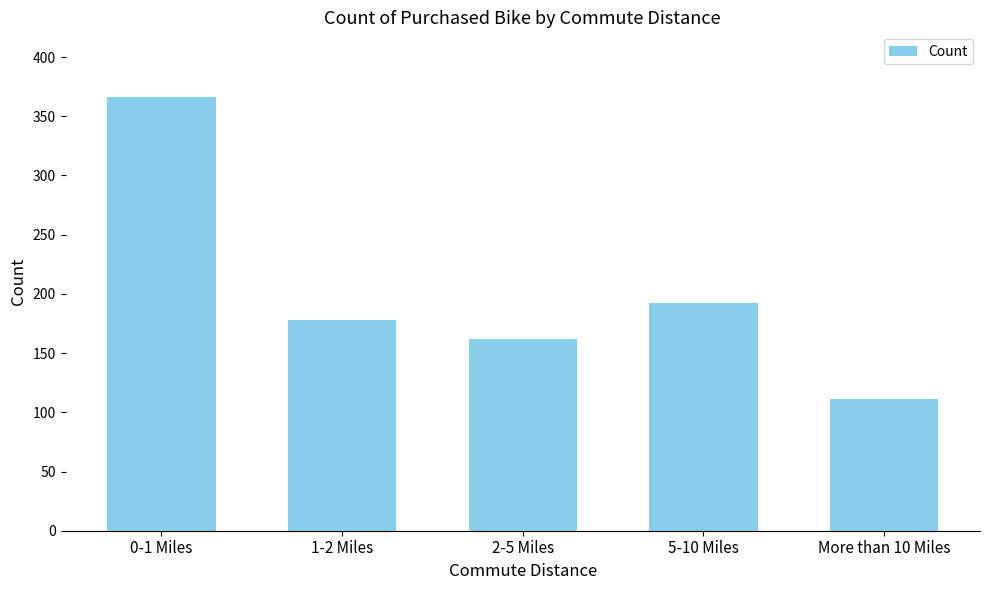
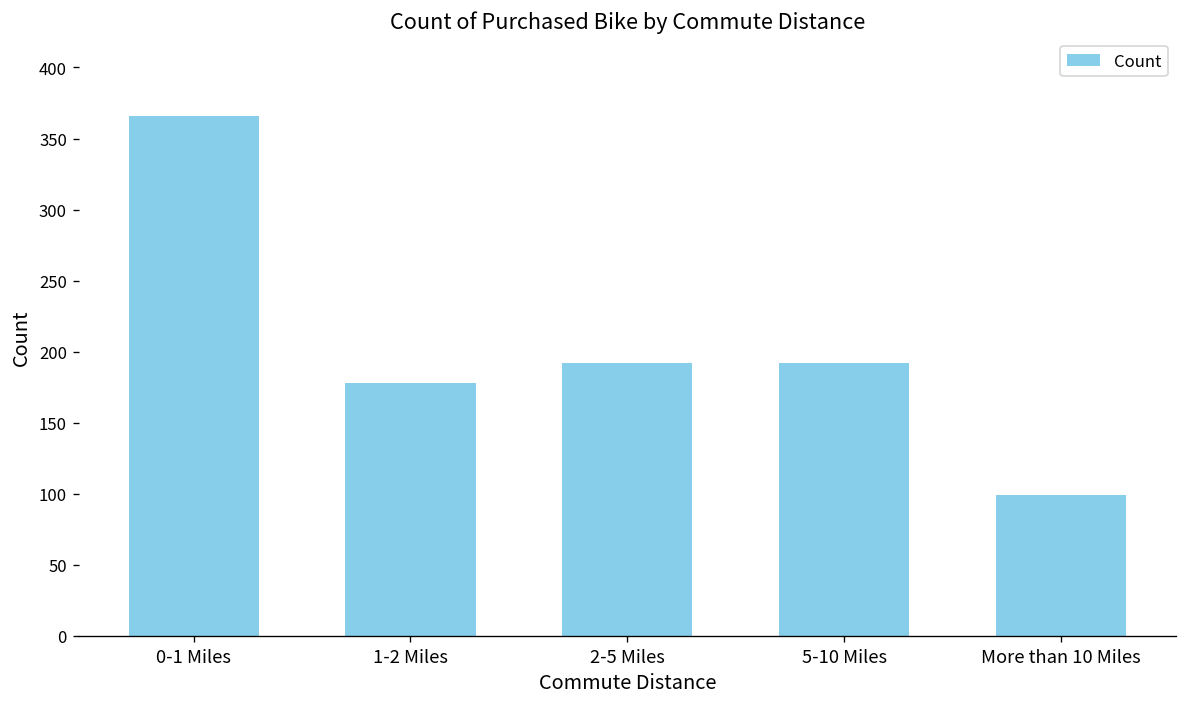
  {
    "0-1 Miles": 366,
    "1-2 Miles": 178,
-   "2-5 Miles": 162,
+   "2-5 Miles": 192,
    "5-10 Miles": 192,
-   "More than 10 Miles": 111
+   "More than 10 Miles": 99
  }
